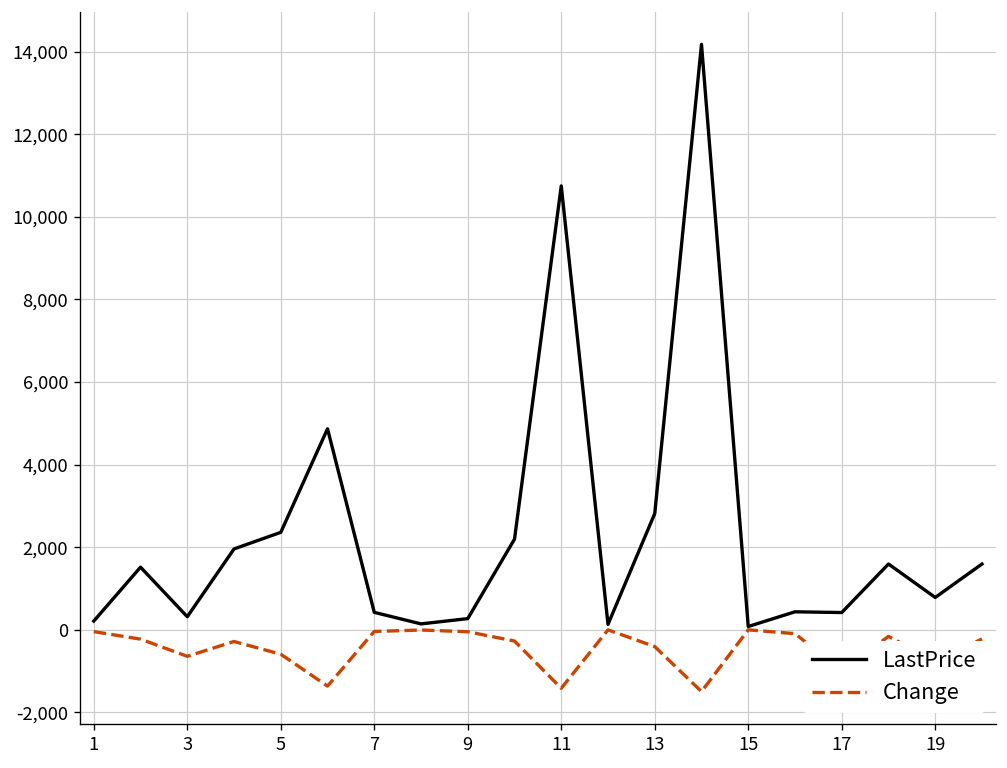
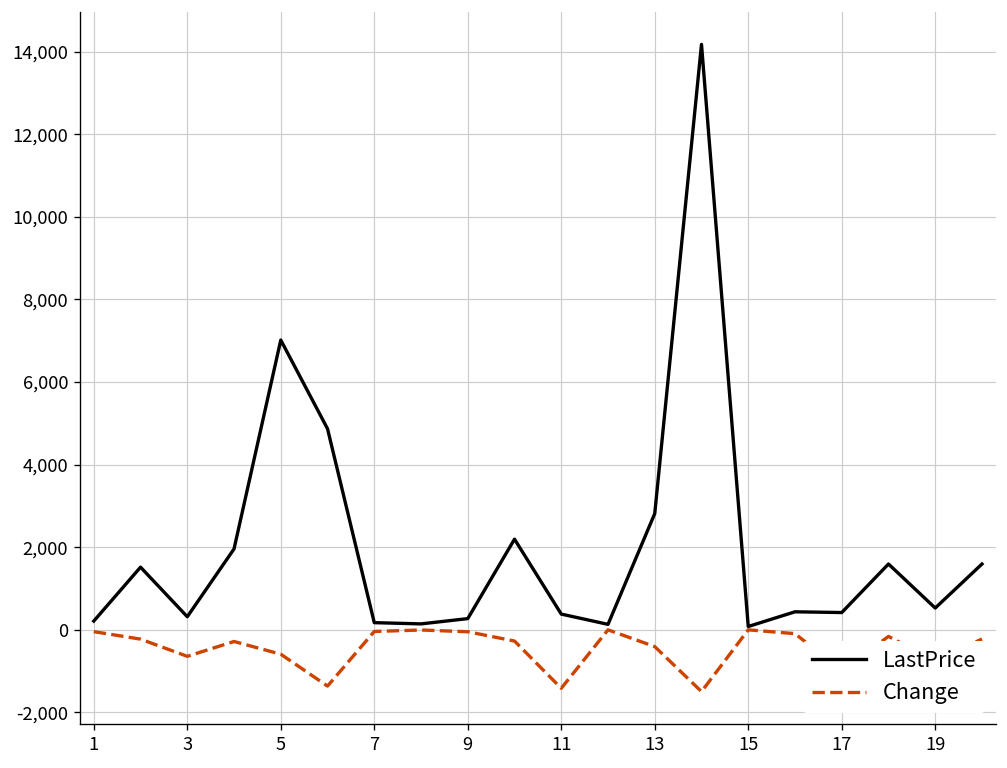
  {
    "LastPrice": {
      "1": "200",
      "3": "300",
-     "5": "2,400",
-     "7": "400",
+     "5": "7,000",
+     "7": "200",
      "9": "300",
-     "11": "10,800",
+     "11": "400",
      "13": "2,800",
      "15": "100",
      "17": "400",
-     "19": "800"
+     "19": "500"
    },
    "Change": {
      "1": "0",
      "3": "-600",
      "5": "-600",
      "7": "0",
      "9": "0",
      "11": "-1,400",
      "13": "-400",
      "15": "0"
    }
  }
